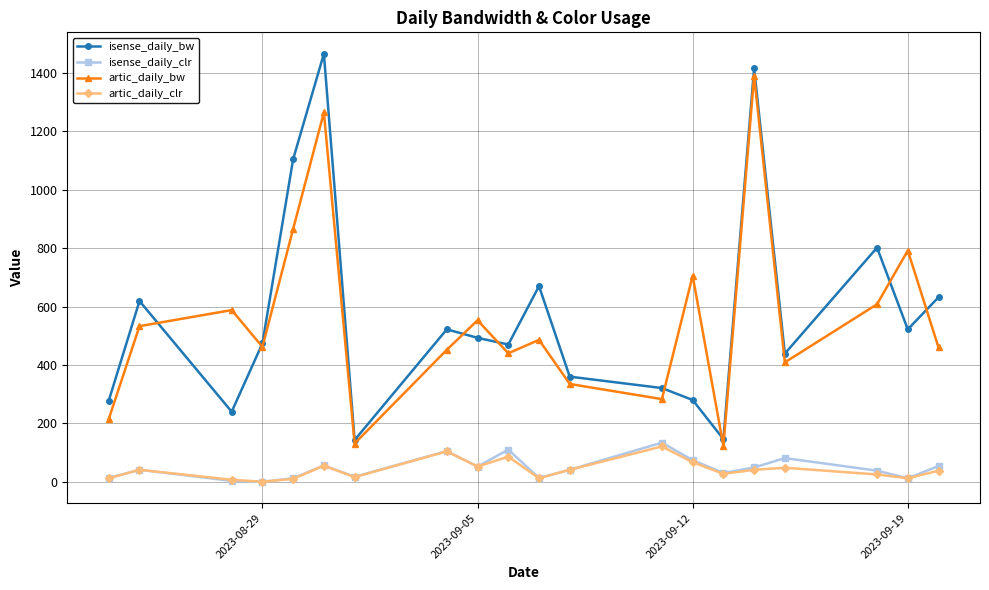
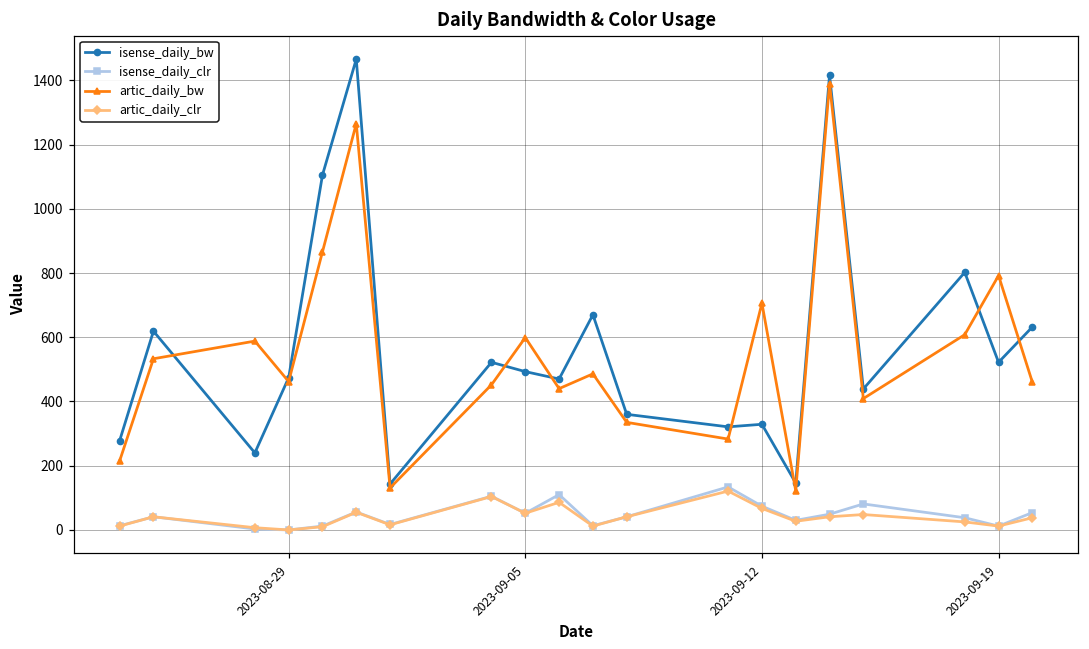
  {
    "isense_daily_bw": {
      "2023-08-29": 470,
      "2023-09-05": 490,
-     "2023-09-12": 280,
+     "2023-09-12": 330,
      "2023-09-19": 520
    },
    "artic_daily_bw": {
      "2023-08-29": 460,
-     "2023-09-05": 550,
+     "2023-09-05": 600,
      "2023-09-12": 710,
      "2023-09-19": 790
    }
  }
